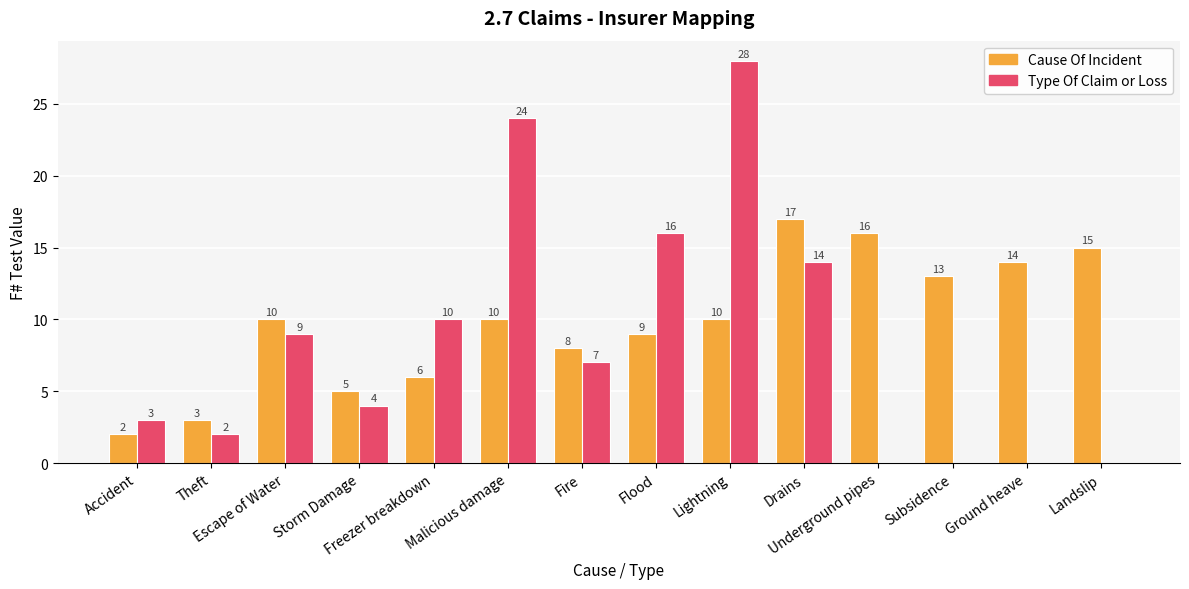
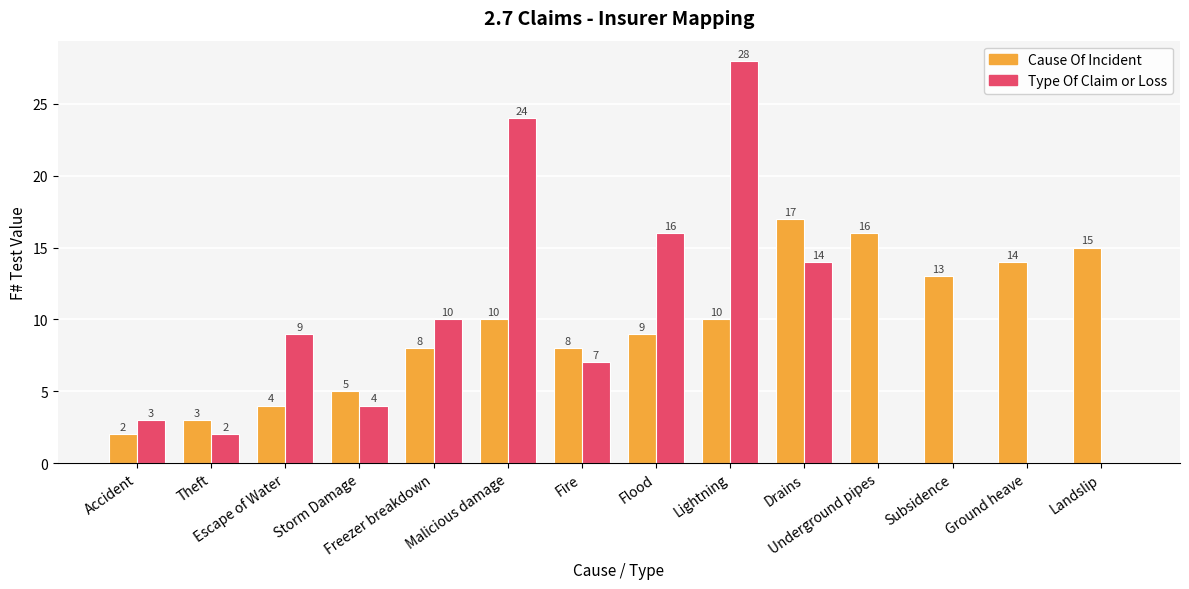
  {
    "Cause Of Incident": {
      "Accident": 2,
      "Theft": 3,
-     "Escape of Water": 10,
+     "Escape of Water": 4,
      "Storm Damage": 5,
-     "Freezer breakdown": 6,
+     "Freezer breakdown": 8,
      "Malicious damage": 10,
      "Fire": 8,
      "Flood": 9,
      "Lightning": 10,
      "Drains": 17,
      "Underground pipes": 16,
      "Subsidence": 13,
      "Ground heave": 14,
      "Landslip": 15
    },
    "Type Of Claim or Loss": {
      "Accident": 3,
      "Theft": 2,
      "Escape of Water": 9,
      "Storm Damage": 4,
      "Freezer breakdown": 10,
      "Malicious damage": 24,
      "Fire": 7,
      "Flood": 16,
      "Lightning": 28,
      "Drains": 14
    }
  }
